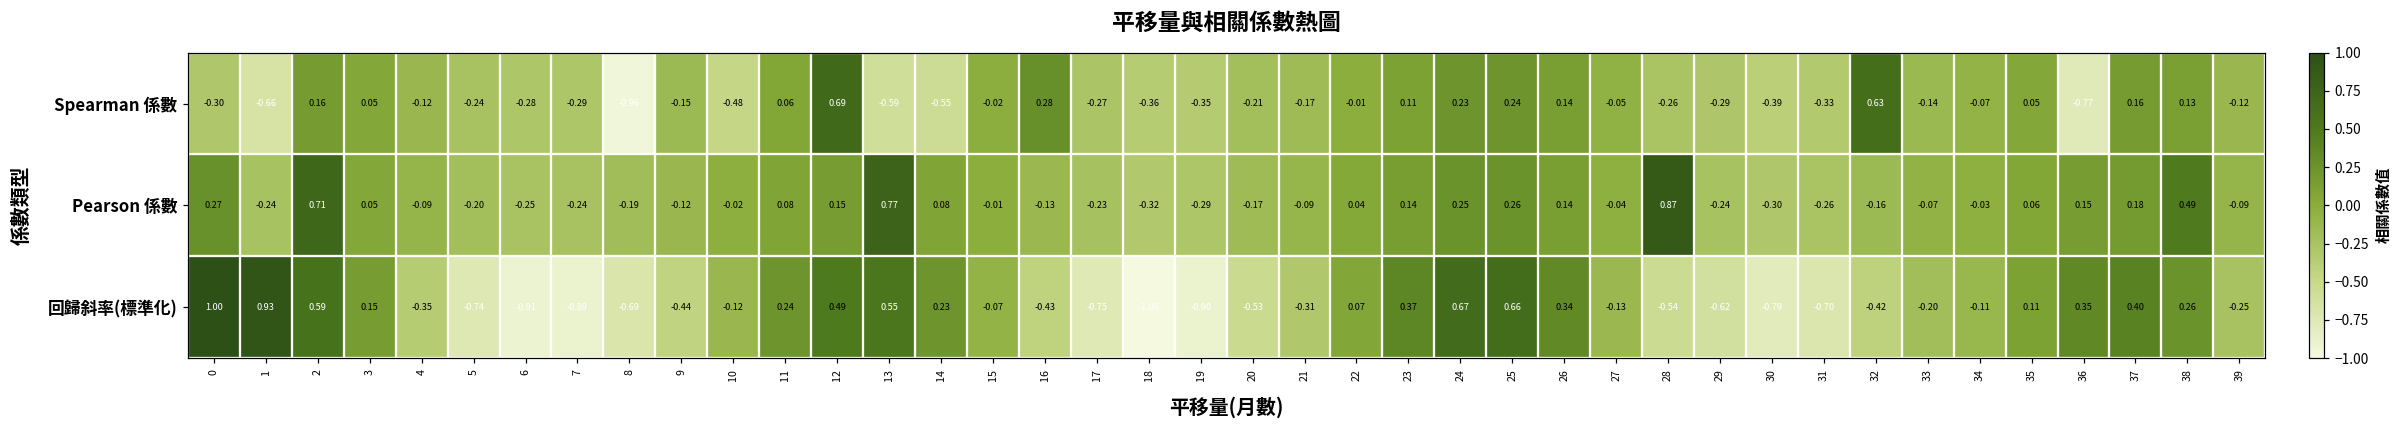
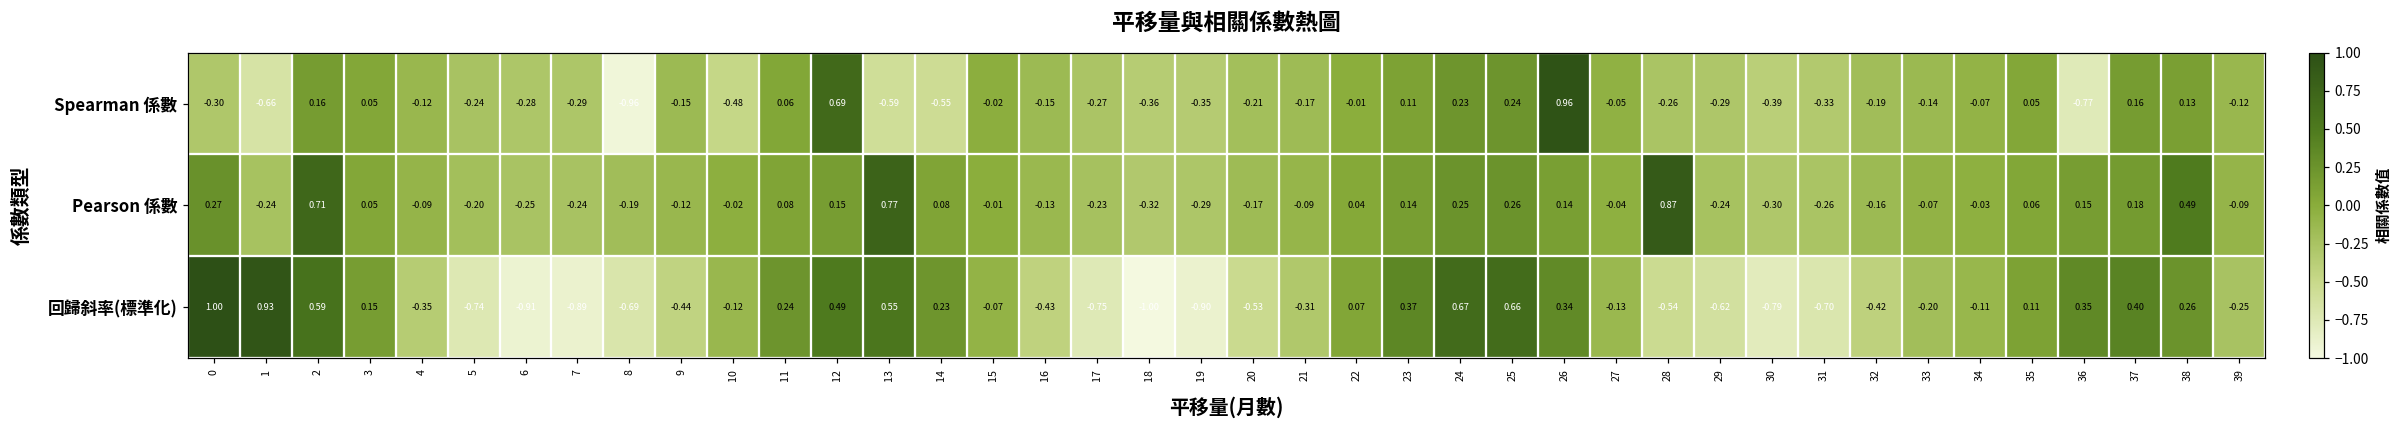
  {
    "Spearman 係數": {
      "0": -0.30,
      "1": -0.66,
      "2": 0.16,
      "3": 0.05,
      "4": -0.12,
      "5": -0.24,
      "6": -0.28,
      "7": -0.29,
      "9": -0.15,
      "10": -0.48,
      "11": 0.06,
      "12": 0.69,
      "13": -0.59,
      "14": -0.55,
      "15": -0.02,
-     "16": 0.28,
+     "16": -0.15,
      "17": -0.27,
      "18": -0.36,
      "19": -0.35,
      "20": -0.21,
      "21": -0.17,
      "22": -0.01,
      "23": 0.11,
      "24": 0.23,
      "25": 0.24,
-     "26": 0.14,
+     "26": 0.96,
      "27": -0.05,
      "28": -0.26,
      "29": -0.29,
      "30": -0.39,
      "31": -0.33,
-     "32": 0.63,
+     "32": -0.19,
      "33": -0.14,
      "34": -0.07,
      "35": 0.05,
      "36": -0.77,
      "37": 0.16,
      "38": 0.13,
      "39": -0.12
    },
    "Pearson 係數": {
      "0": 0.27,
      "1": -0.24,
      "2": 0.71,
      "3": 0.05,
      "4": -0.09,
      "5": -0.20,
      "6": -0.25,
      "7": -0.24,
      "8": -0.19,
      "9": -0.12,
      "10": -0.02,
      "11": 0.08,
      "12": 0.15,
      "13": 0.77,
      "14": 0.08,
      "15": -0.01,
      "16": -0.13,
      "17": -0.23,
      "18": -0.32,
      "19": -0.29,
      "20": -0.17,
      "21": -0.09,
      "22": 0.04,
      "23": 0.14,
      "24": 0.25,
      "25": 0.26,
      "26": 0.14,
      "27": -0.04,
      "28": 0.87,
      "29": -0.24,
      "30": -0.30,
      "31": -0.26,
      "32": -0.16,
      "33": -0.07,
      "34": -0.03,
      "35": 0.06,
      "36": 0.15,
      "37": 0.18,
      "38": 0.49,
      "39": -0.09
    },
    "回歸斜率(標準化)": {
      "0": 1.00,
      "1": 0.93,
      "2": 0.59,
      "3": 0.15,
      "4": -0.35,
      "5": -0.74,
      "7": -0.89,
      "8": -0.69,
      "9": -0.44,
      "10": -0.12,
      "11": 0.24,
      "12": 0.49,
      "13": 0.55,
      "14": 0.23,
      "15": -0.07,
      "16": -0.43,
      "17": -0.75,
      "19": -0.90,
      "20": -0.53,
      "21": -0.31,
      "22": 0.07,
      "23": 0.37,
      "24": 0.67,
      "25": 0.66,
      "26": 0.34,
      "27": -0.13,
      "28": -0.54,
      "29": -0.62,
      "30": -0.79,
      "31": -0.70,
      "32": -0.42,
      "33": -0.20,
      "34": -0.11,
      "35": 0.11,
      "36": 0.35,
      "37": 0.40,
      "38": 0.26,
      "39": -0.25
    }
  }
